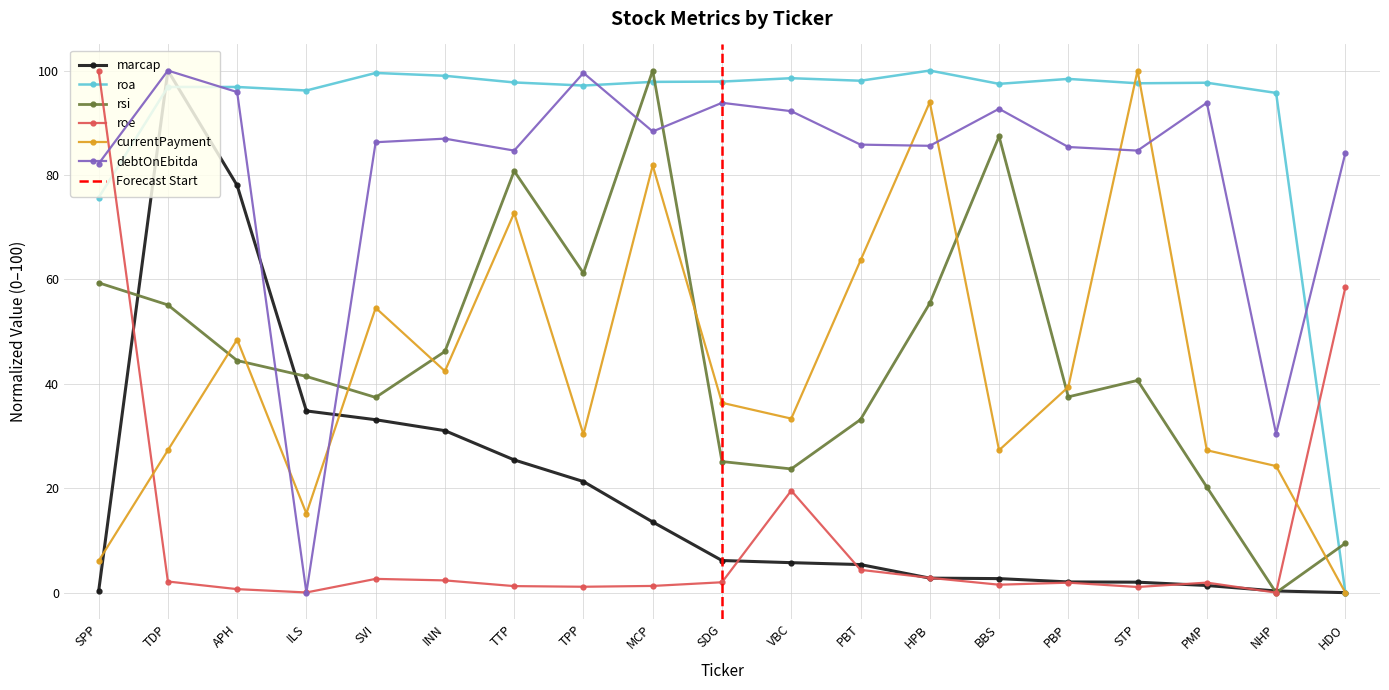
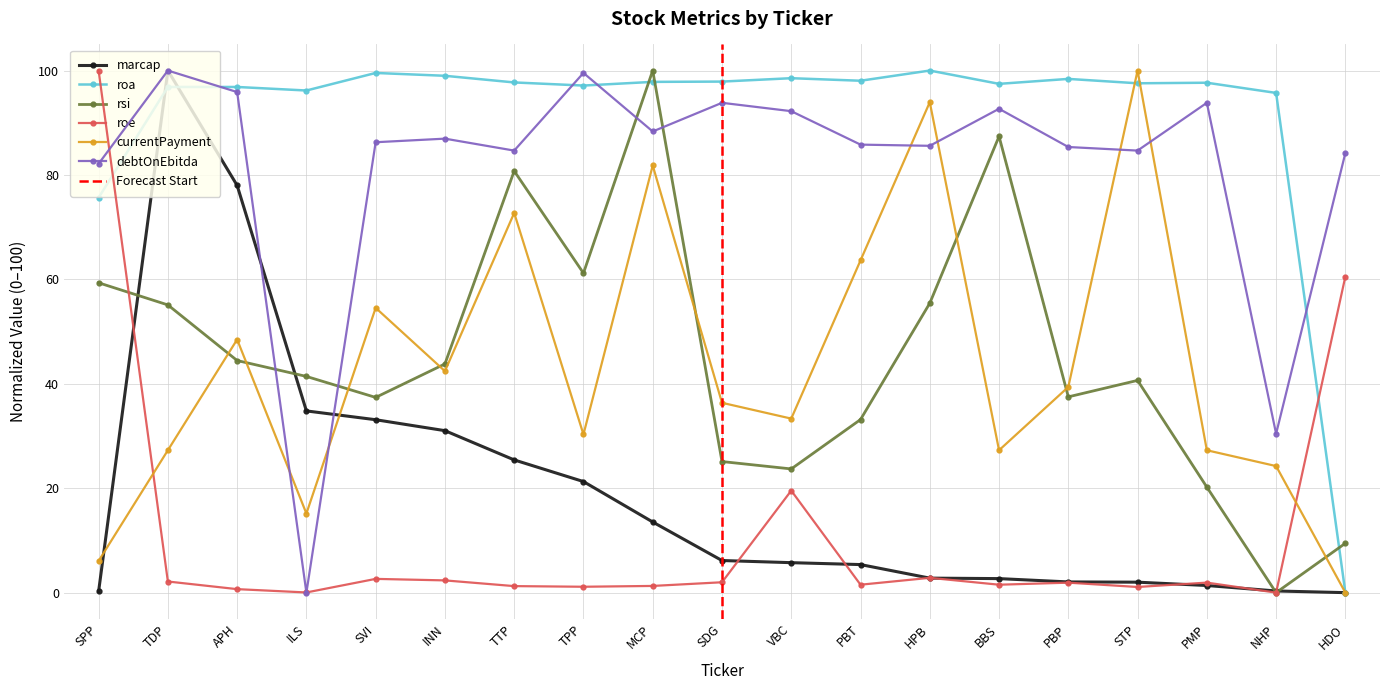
  {
    "marcap": {
      "SPP": 0,
      "APH": 78,
      "ILS": 35,
      "SVI": 33,
      "INN": 31,
      "TTP": 25,
      "TPP": 21,
      "MCP": 14,
      "SDG": 6,
      "VBC": 6,
      "PBT": 5,
      "BBS": 3,
      "STP": 2,
      "PMP": 1
    },
    "roa": {
      "SPP": 76,
      "APH": 97,
      "ILS": 96,
      "SVI": 100,
      "INN": 99,
      "TTP": 98,
      "TPP": 97,
      "MCP": 98,
      "SDG": 98,
      "VBC": 99,
      "PBT": 98,
      "HPB": 100,
      "BBS": 97,
      "PBP": 98,
      "STP": 98,
      "PMP": 98,
      "NHP": 96
    },
    "rsi": {
      "SPP": 59,
      "TDP": 55,
      "APH": 44,
      "ILS": 41,
      "SVI": 37,
-     "INN": 46,
+     "INN": 44,
      "TTP": 81,
      "TPP": 61,
      "MCP": 100,
      "SDG": 25,
      "VBC": 24,
      "PBT": 33,
      "HPB": 55,
      "BBS": 87,
      "PBP": 38,
      "STP": 41,
      "PMP": 20,
      "HDO": 9
    },
    "roe": {
      "TDP": 2,
      "APH": 1,
      "SVI": 3,
      "INN": 2,
      "TTP": 1,
      "TPP": 1,
      "MCP": 1,
      "SDG": 2,
      "VBC": 20,
-     "PBT": 4,
+     "PBT": 2,
      "BBS": 2,
      "STP": 1,
      "PMP": 2,
-     "HDO": 58
+     "HDO": 61
    },
    "currentPayment": {
      "SPP": 6,
      "TDP": 27,
      "APH": 48,
      "ILS": 15,
      "SVI": 55,
      "INN": 42,
      "TTP": 73,
      "TPP": 30,
      "MCP": 82,
      "SDG": 36,
      "VBC": 33,
      "PBT": 64,
      "HPB": 94,
      "BBS": 27,
      "PBP": 39,
      "STP": 100,
      "PMP": 27,
      "NHP": 24
    },
    "debtOnEbitda": {
      "APH": 96,
      "SVI": 86,
      "INN": 87,
      "TTP": 85,
      "TPP": 100,
      "MCP": 88,
      "SDG": 94,
      "VBC": 92,
      "PBT": 86,
      "HPB": 86,
      "BBS": 93,
      "PBP": 85,
      "STP": 85,
      "PMP": 94,
      "NHP": 30,
      "HDO": 84
    }
  }
